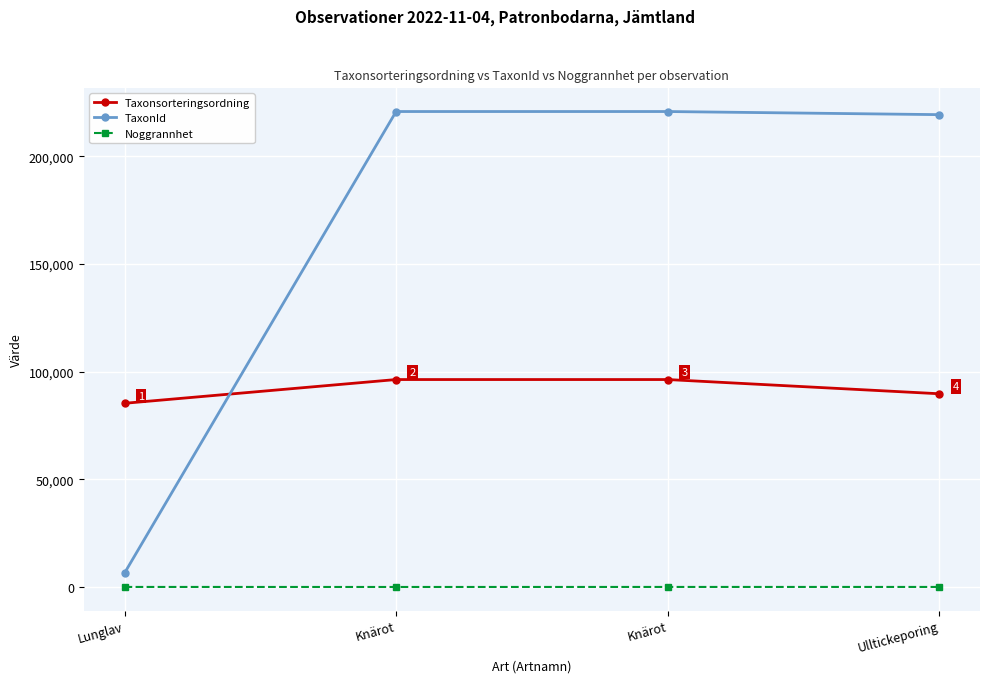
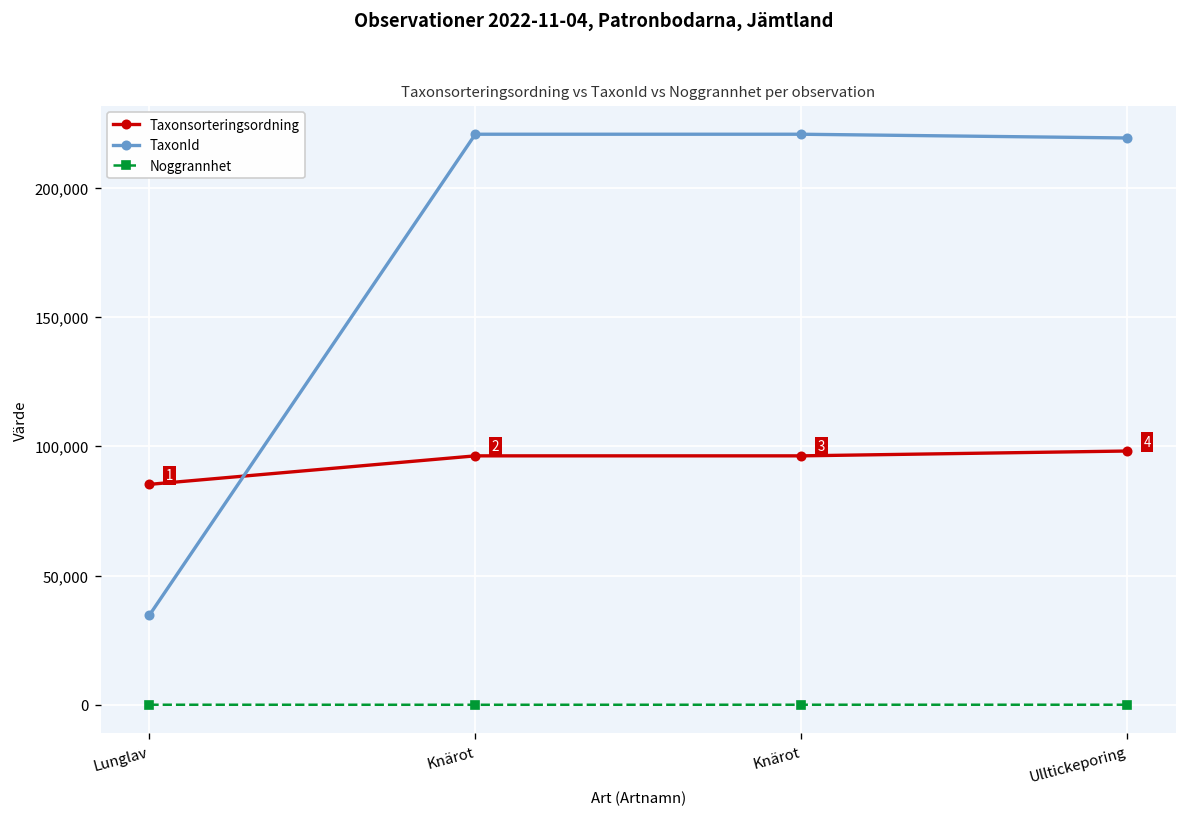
  {
    "Taxonsorteringsordning": {
-     "Ulltickeporing": "90,000"
+     "Ulltickeporing": "98,000"
    },
    "TaxonId": {
-     "Lunglav": "6,000",
+     "Lunglav": "35,000",
      "Ulltickeporing": "219,000"
    },
    "Noggrannhet": {
      "Lunglav": "0",
      "Ulltickeporing": "0"
    }
  }
